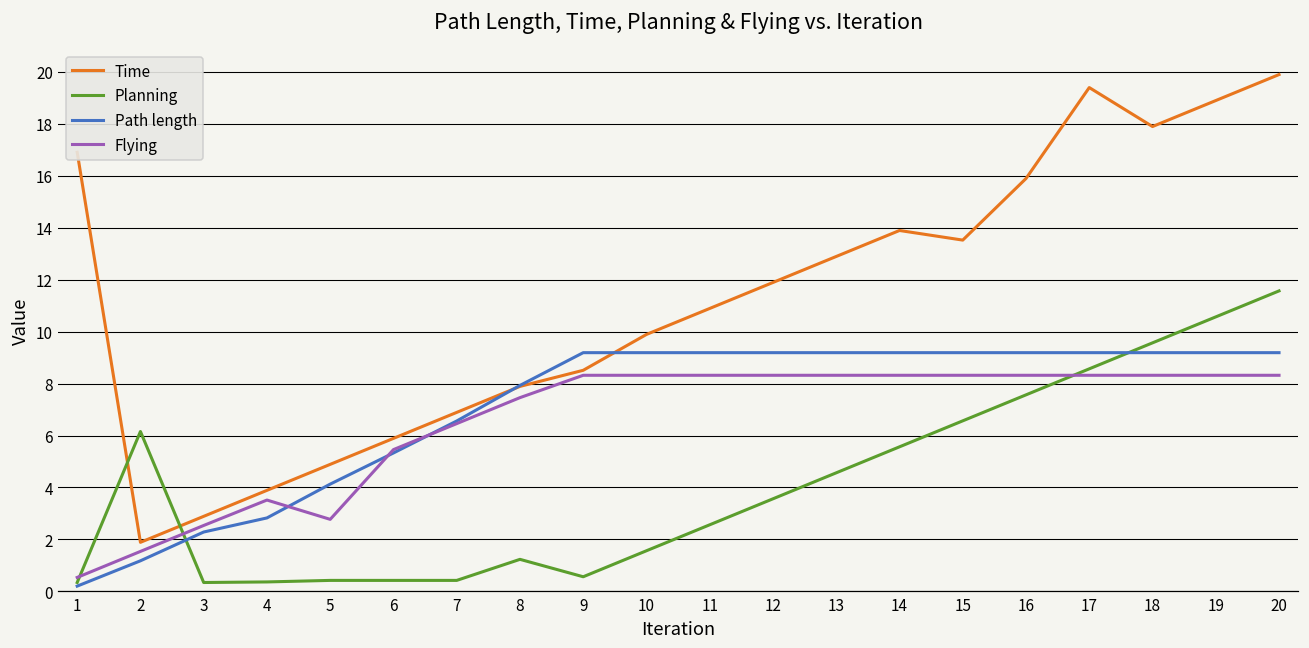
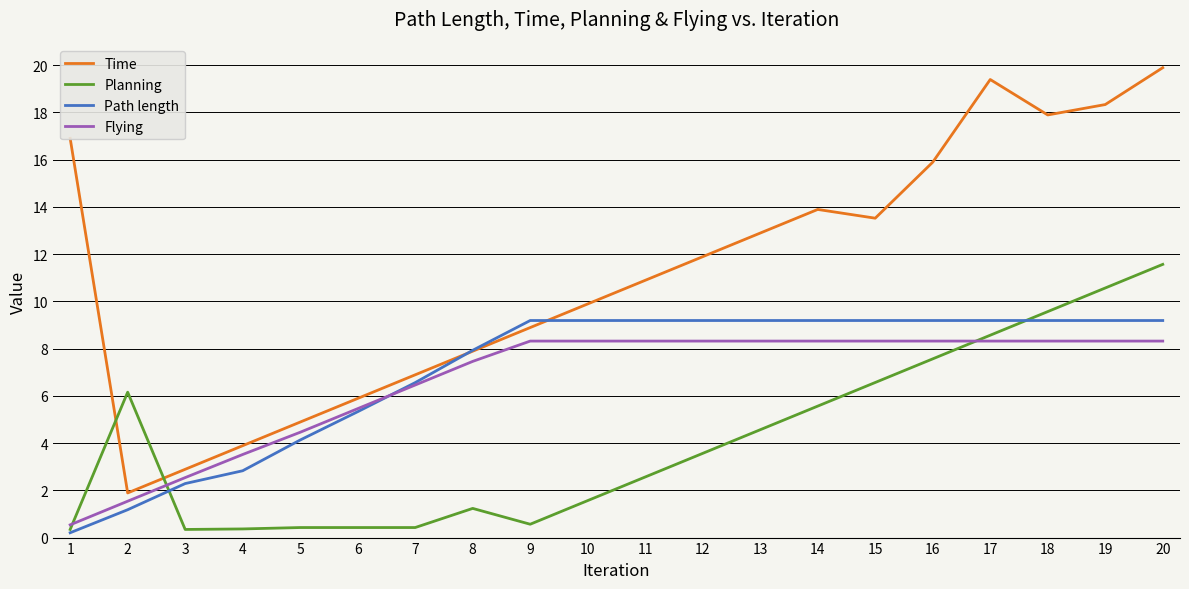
  {
    "Time": {
      "2": 1.9,
      "3": 2.9,
      "4": 3.9,
      "5": 4.9,
      "6": 5.9,
      "7": 6.9,
-     "9": 8.5,
+     "9": 8.9,
      "10": 9.9,
      "11": 10.9,
      "12": 11.9,
      "13": 12.9,
      "14": 13.9,
      "15": 13.5,
      "16": 15.9,
      "17": 19.4,
      "18": 17.9,
-     "19": 18.9,
+     "19": 18.3,
      "20": 19.9
    },
    "Planning": {
      "1": 0.3,
      "2": 6.2,
      "3": 0.3,
      "4": 0.4,
      "5": 0.4,
      "6": 0.4,
      "7": 0.4,
      "8": 1.2,
      "9": 0.6,
      "10": 1.6,
      "11": 2.6,
      "12": 3.6,
      "13": 4.6,
      "14": 5.6,
      "15": 6.6,
      "16": 7.6,
      "17": 8.6,
      "18": 9.6,
      "19": 10.6,
      "20": 11.6
    },
    "Path length": {
      "1": 0.2,
      "2": 1.2,
      "3": 2.3,
      "4": 2.8,
      "5": 4.1,
      "6": 5.3,
      "9": 9.2,
      "10": 9.2,
      "11": 9.2,
      "12": 9.2,
      "13": 9.2,
      "14": 9.2,
      "15": 9.2,
      "16": 9.2,
      "17": 9.2,
      "18": 9.2,
      "19": 9.2,
      "20": 9.2
    },
    "Flying": {
      "1": 0.5,
      "2": 1.5,
      "3": 2.5,
      "4": 3.5,
-     "5": 2.8,
+     "5": 4.5,
      "6": 5.5,
      "8": 7.5,
      "9": 8.3,
      "10": 8.3,
      "11": 8.3,
      "12": 8.3,
      "13": 8.3,
      "14": 8.3,
      "15": 8.3,
      "16": 8.3,
      "17": 8.3,
      "18": 8.3,
      "19": 8.3,
      "20": 8.3
    }
  }
